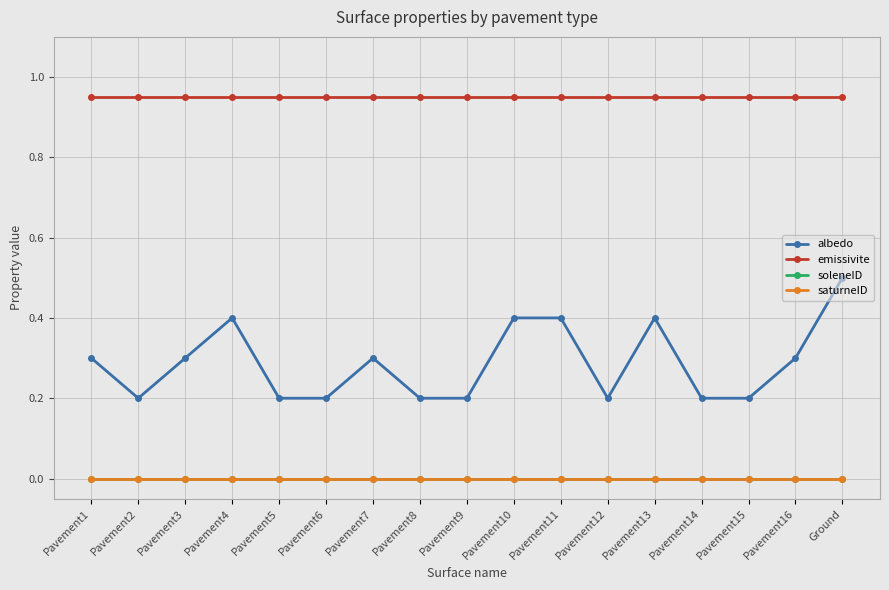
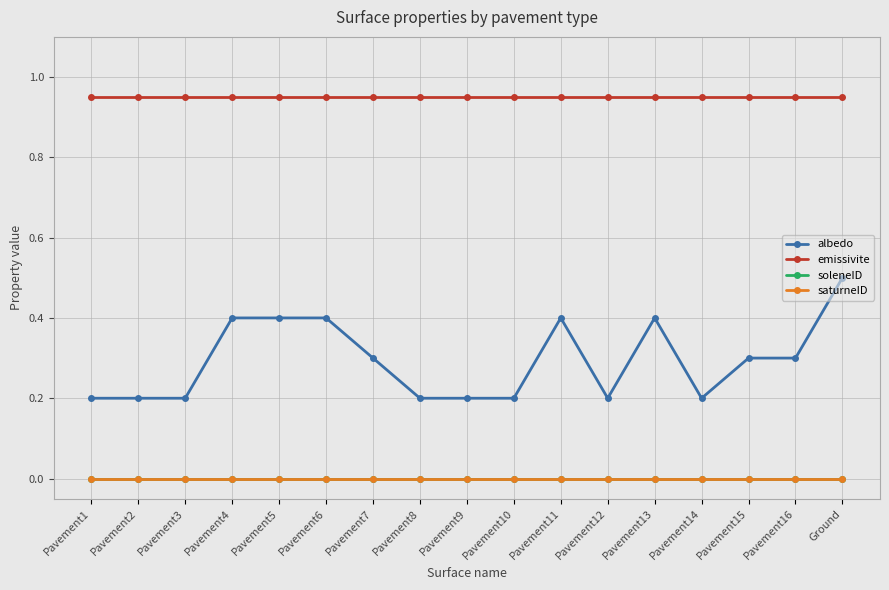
  {
    "albedo": {
-     "Pavement1": 0.3,
+     "Pavement1": 0.2,
      "Pavement2": 0.2,
-     "Pavement3": 0.3,
+     "Pavement3": 0.2,
      "Pavement4": 0.4,
-     "Pavement5": 0.2,
-     "Pavement6": 0.2,
+     "Pavement5": 0.4,
+     "Pavement6": 0.4,
      "Pavement7": 0.3,
      "Pavement8": 0.2,
      "Pavement9": 0.2,
-     "Pavement10": 0.4,
+     "Pavement10": 0.2,
      "Pavement11": 0.4,
      "Pavement12": 0.2,
      "Pavement13": 0.4,
      "Pavement14": 0.2,
-     "Pavement15": 0.2,
+     "Pavement15": 0.3,
      "Pavement16": 0.3
    },
    "emissivite": {
      "Pavement1": 0.95,
      "Pavement2": 0.95,
      "Pavement3": 0.95,
      "Pavement4": 0.95,
      "Pavement5": 0.95,
      "Pavement6": 0.95,
      "Pavement7": 0.95,
      "Pavement8": 0.95,
      "Pavement9": 0.95,
      "Pavement10": 0.95,
      "Pavement11": 0.95,
      "Pavement12": 0.95,
      "Pavement13": 0.95,
      "Pavement14": 0.95,
      "Pavement15": 0.95,
      "Pavement16": 0.95,
      "Ground": 0.95
    },
    "saturneID": {
      "Pavement1": 0.0,
      "Pavement2": 0.0,
      "Pavement3": 0.0,
      "Pavement4": 0.0,
      "Pavement5": 0.0,
      "Pavement6": 0.0,
      "Pavement7": 0.0,
      "Pavement8": 0.0,
      "Pavement9": 0.0,
      "Pavement10": 0.0,
      "Pavement11": 0.0,
      "Pavement12": 0.0,
      "Pavement13": 0.0,
      "Pavement14": 0.0,
      "Pavement15": 0.0,
      "Pavement16": 0.0,
      "Ground": 0.0
    }
  }
